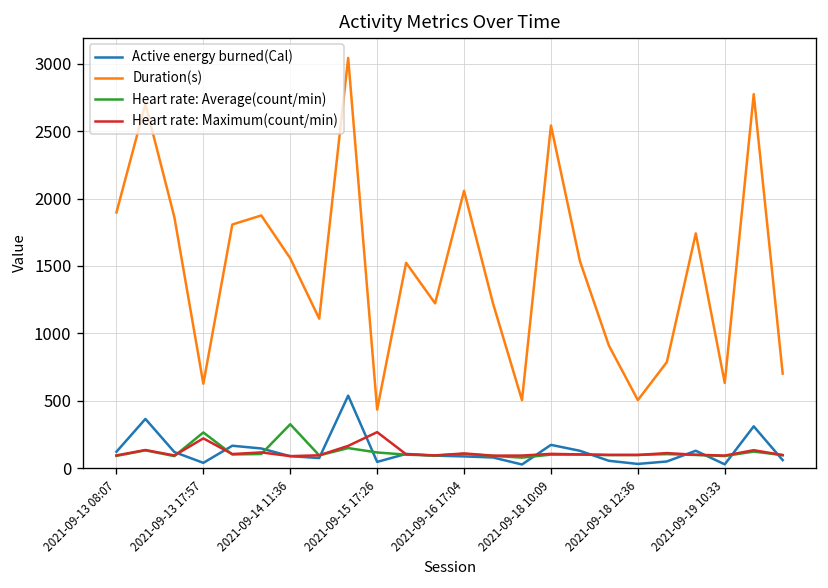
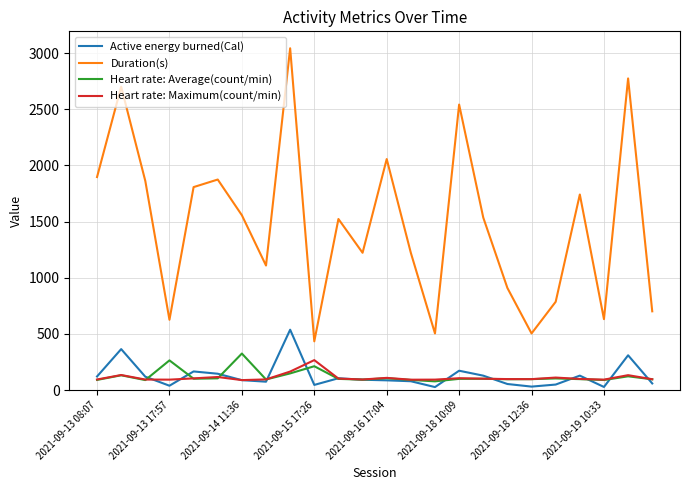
  {
    "Active energy burned(Cal)": {
      "2021-09-13 08:07": 120,
      "2021-09-13 17:57": 40,
      "2021-09-15 17:26": 50,
      "2021-09-18 10:09": 170,
      "2021-09-18 12:36": 30,
      "2021-09-19 10:33": 30
    },
    "Duration(s)": {
      "2021-09-13 08:07": 1900,
      "2021-09-13 17:57": 630,
      "2021-09-14 11:36": 1560,
      "2021-09-15 17:26": 430,
      "2021-09-16 17:04": 2060,
      "2021-09-18 10:09": 2540,
      "2021-09-18 12:36": 500,
      "2021-09-19 10:33": 630
    },
    "Heart rate: Average(count/min)": {
      "2021-09-13 17:57": 260,
      "2021-09-14 11:36": 320,
-     "2021-09-15 17:26": 120
+     "2021-09-15 17:26": 210
    },
    "Heart rate: Maximum(count/min)": {
-     "2021-09-13 17:57": 220,
+     "2021-09-13 17:57": 90,
      "2021-09-15 17:26": 270
    }
  }
